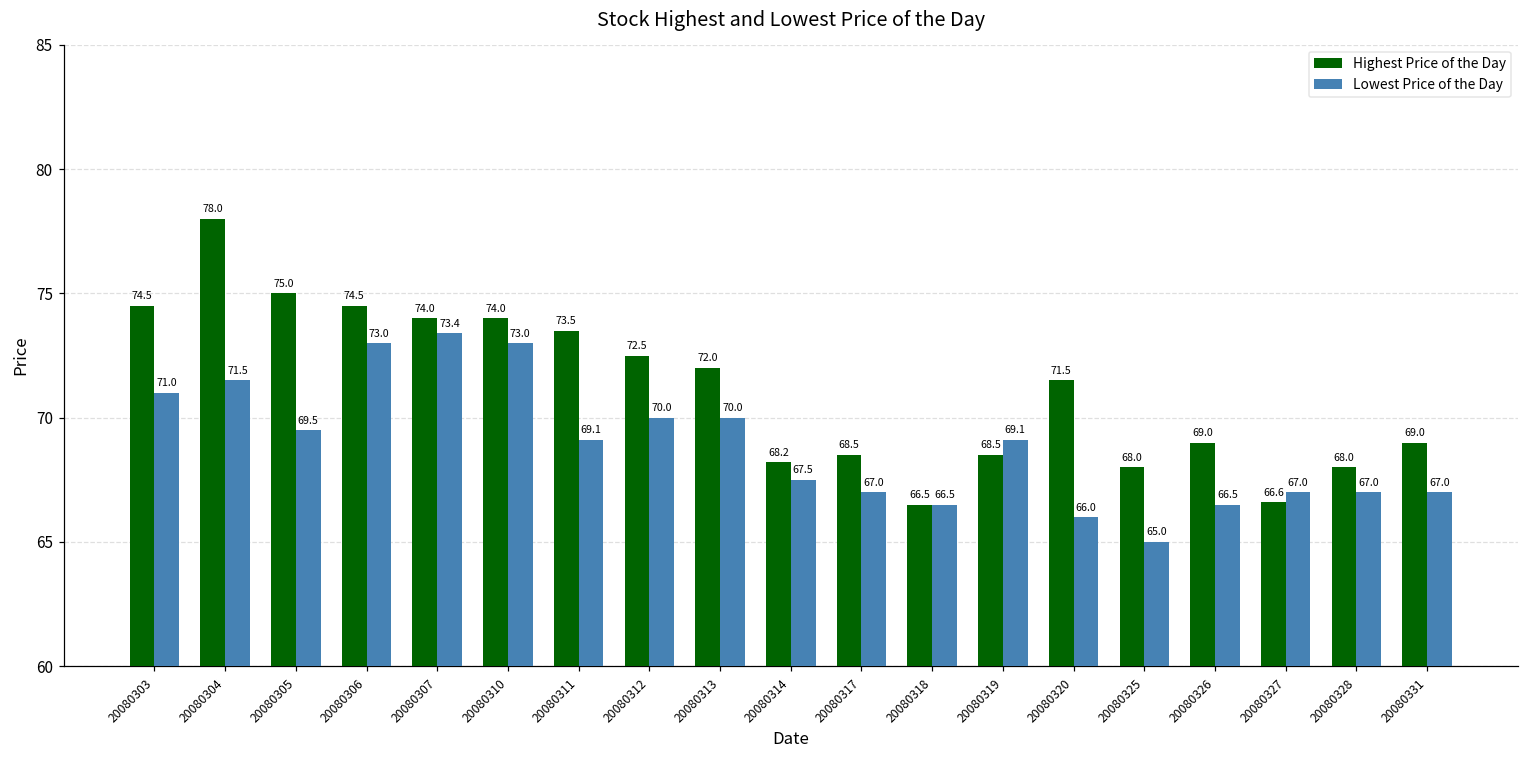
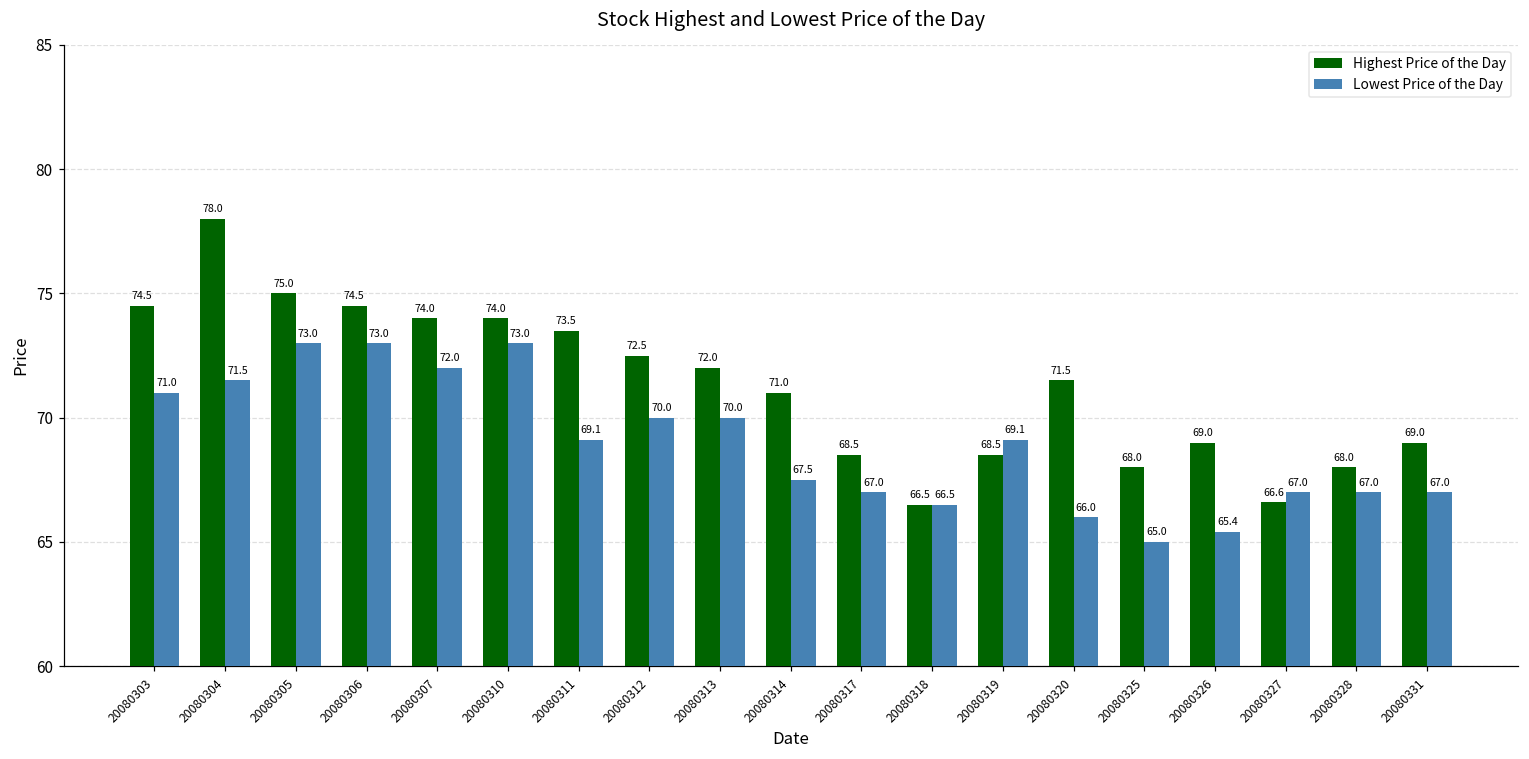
  {
    "Highest Price of the Day": {
      "20080303": 74.5,
      "20080304": 78.0,
      "20080305": 75.0,
      "20080306": 74.5,
      "20080307": 74.0,
      "20080310": 74.0,
      "20080311": 73.5,
      "20080312": 72.5,
      "20080313": 72.0,
-     "20080314": 68.2,
+     "20080314": 71.0,
      "20080317": 68.5,
      "20080318": 66.5,
      "20080319": 68.5,
      "20080320": 71.5,
      "20080325": 68.0,
      "20080326": 69.0,
      "20080327": 66.6,
      "20080328": 68.0,
      "20080331": 69.0
    },
    "Lowest Price of the Day": {
      "20080303": 71.0,
      "20080304": 71.5,
-     "20080305": 69.5,
+     "20080305": 73.0,
      "20080306": 73.0,
-     "20080307": 73.4,
+     "20080307": 72.0,
      "20080310": 73.0,
      "20080311": 69.1,
      "20080312": 70.0,
      "20080313": 70.0,
      "20080314": 67.5,
      "20080317": 67.0,
      "20080318": 66.5,
      "20080319": 69.1,
      "20080320": 66.0,
      "20080325": 65.0,
-     "20080326": 66.5,
+     "20080326": 65.4,
      "20080327": 67.0,
      "20080328": 67.0,
      "20080331": 67.0
    }
  }
